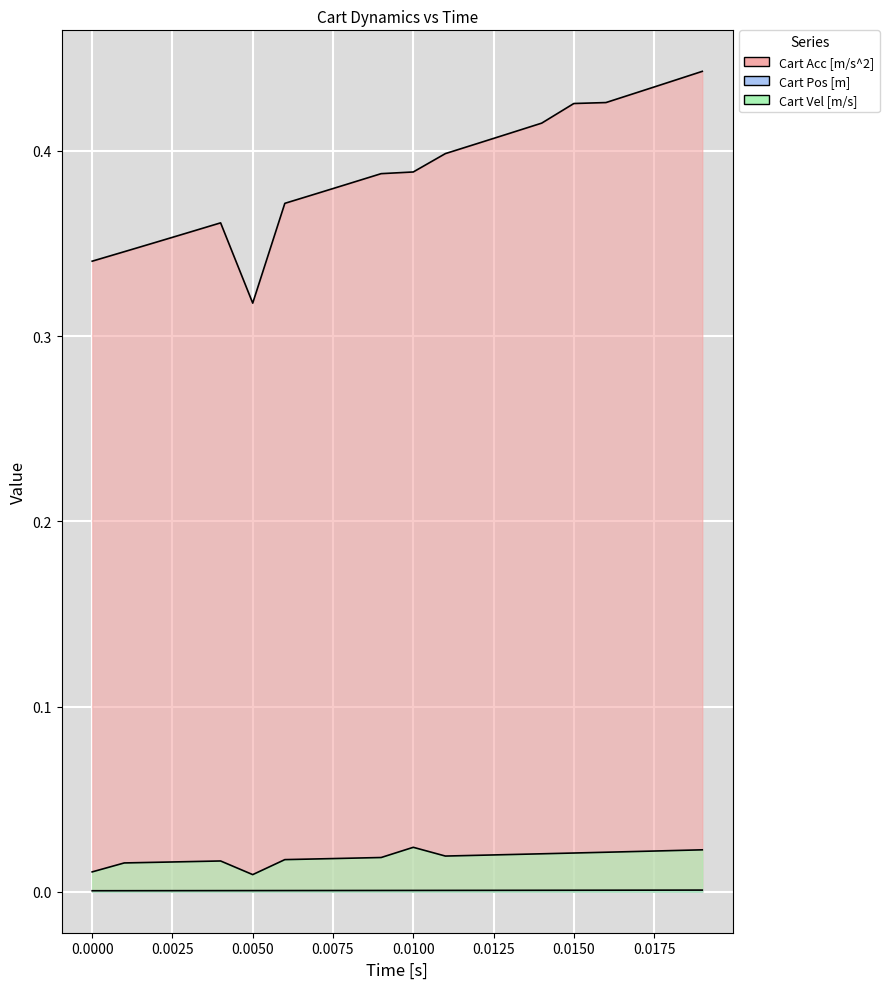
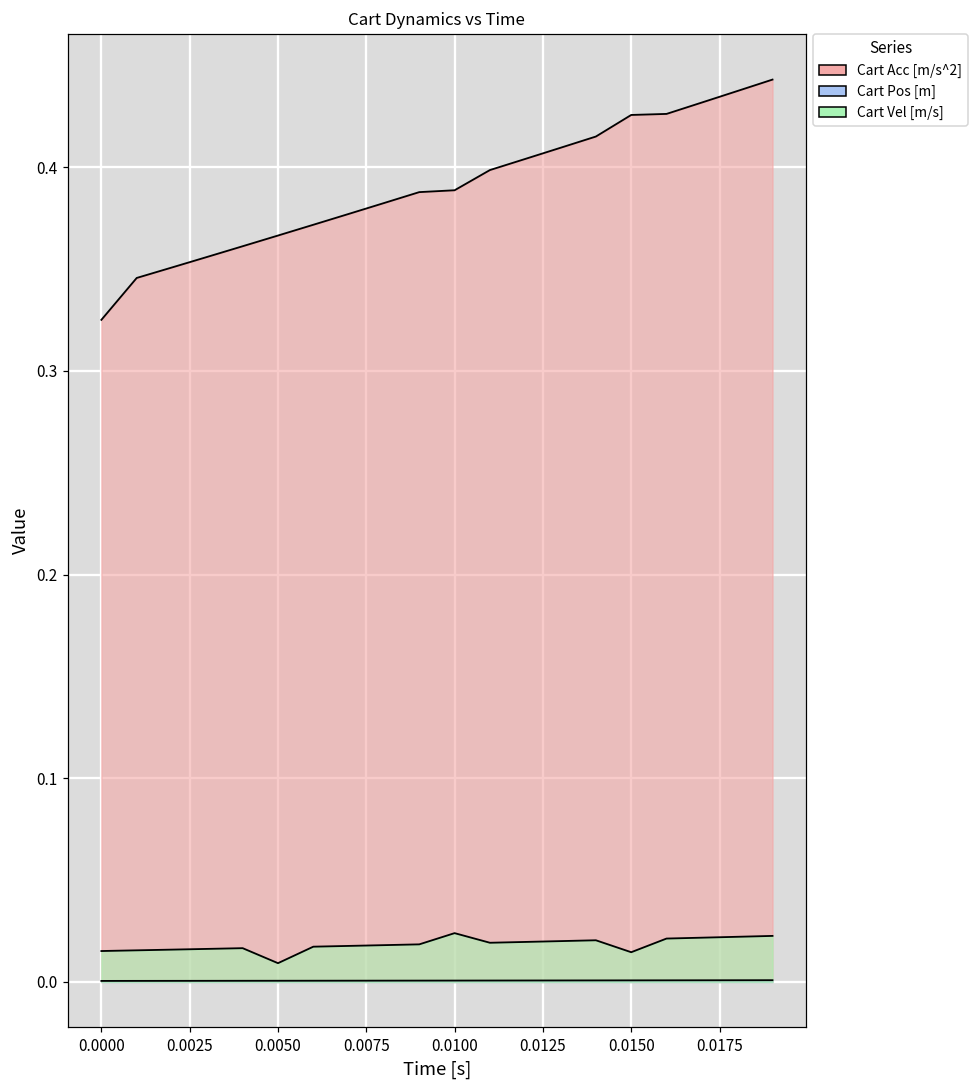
  {
    "Cart Acc [m/s^2]": {
-     "0.0000": 0.340,
-     "0.0050": 0.318,
+     "0.0000": 0.325,
+     "0.0050": 0.366,
      "0.0100": 0.389,
      "0.0150": 0.426
    },
    "Cart Pos [m]": {
      "0.0000": 0.001,
      "0.0050": 0.001,
      "0.0100": 0.001,
      "0.0150": 0.001
    },
    "Cart Vel [m/s]": {
-     "0.0000": 0.011,
+     "0.0000": 0.015,
      "0.0050": 0.009,
      "0.0100": 0.024,
-     "0.0150": 0.021
+     "0.0150": 0.015
    }
  }
